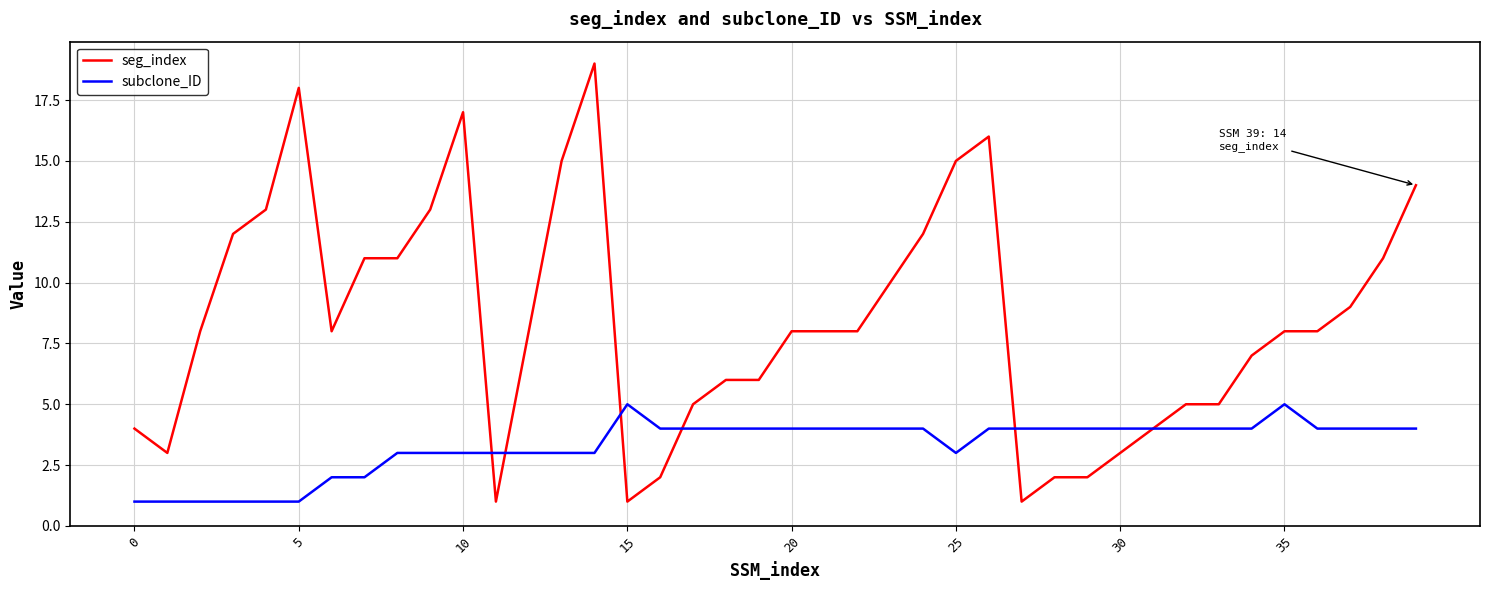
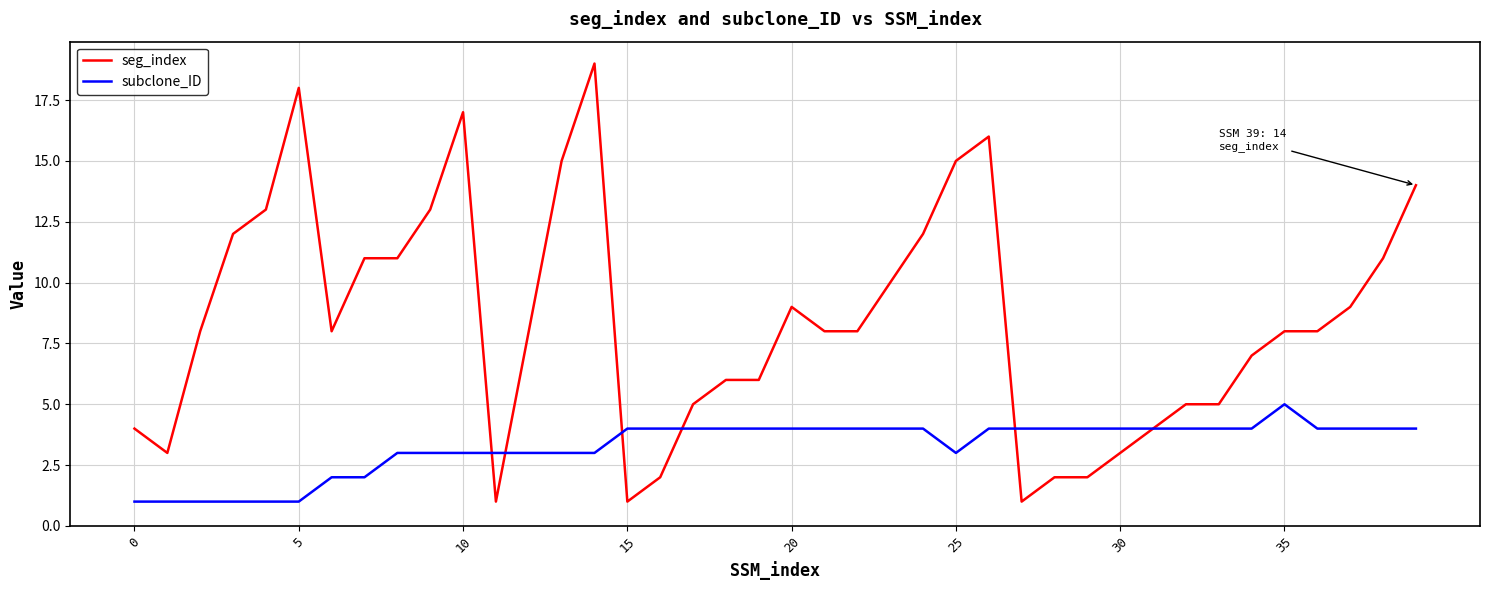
  {
    "seg_index": {
      "0": 4,
      "5": 18,
      "10": 17,
      "15": 1,
-     "20": 8,
+     "20": 9,
      "25": 15,
      "30": 3,
      "35": 8
    },
    "subclone_ID": {
      "0": 1,
      "5": 1,
      "10": 3,
-     "15": 5,
+     "15": 4,
      "20": 4,
      "25": 3,
      "30": 4,
      "35": 5
    }
  }
